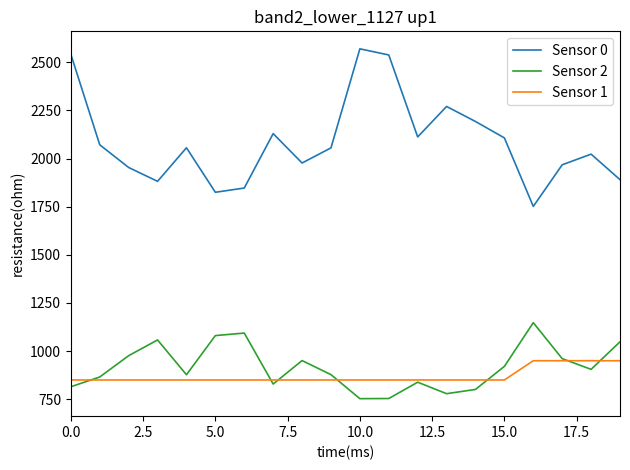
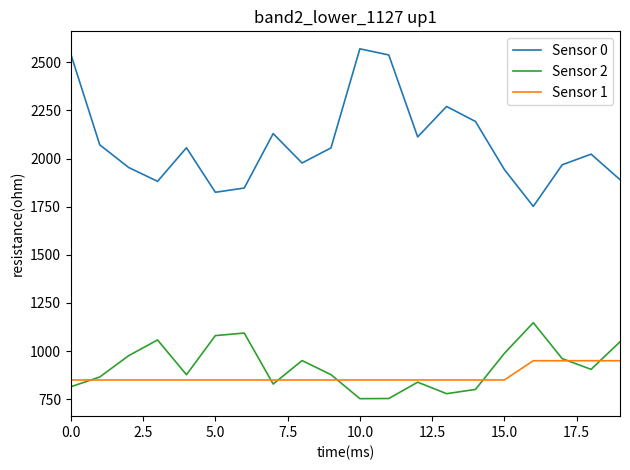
  {
    "Sensor 0": {
      "0.0": 2540,
      "5.0": 1830,
      "10.0": 2570,
-     "15.0": 2110
+     "15.0": 1940
    },
    "Sensor 2": {
      "0.0": 810,
      "5.0": 1080,
      "10.0": 750,
-     "15.0": 920
+     "15.0": 990
    },
    "Sensor 1": {
      "0.0": 850,
      "5.0": 850,
      "10.0": 850,
      "15.0": 850
    }
  }
